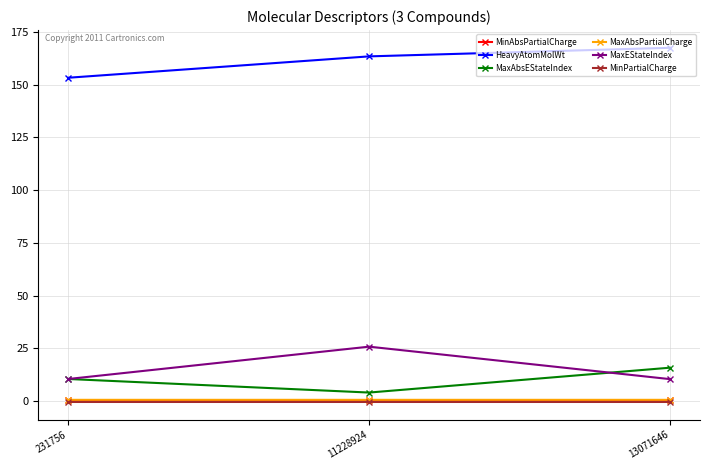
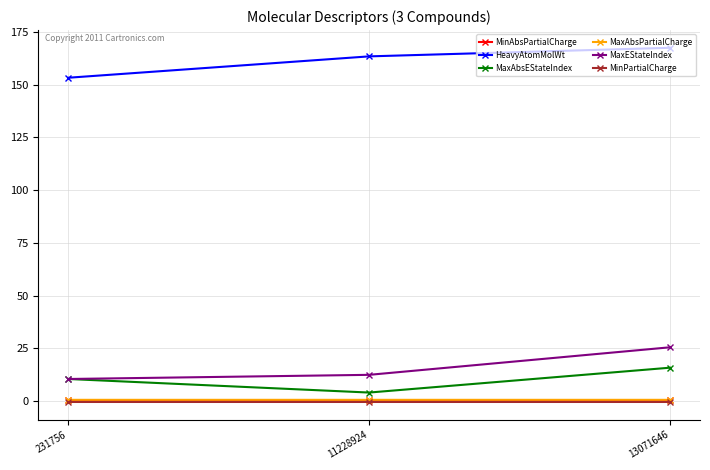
  {
    "HeavyAtomMolWt": {
      "231756": 153,
      "11228924": 163
    },
    "MaxAbsEStateIndex": {
      "11228924": 4,
      "13071646": 16
    },
    "MaxEStateIndex": {
-     "11228924": 26,
-     "13071646": 10
+     "11228924": 12,
+     "13071646": 25
    }
  }
